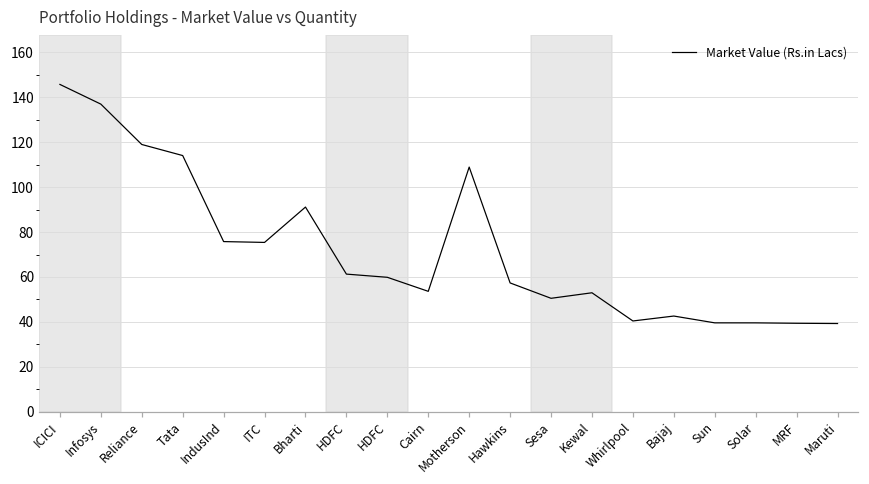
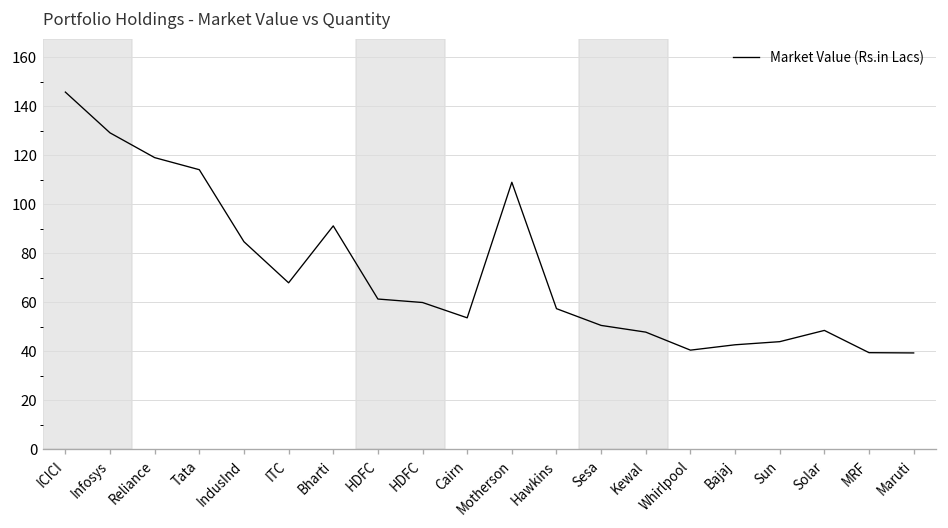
  {
    "ICICI": 146,
-   "Infosys": 137,
+   "Infosys": 129,
    "Reliance": 119,
    "Tata": 114,
-   "IndusInd": 76,
-   "ITC": 75,
+   "IndusInd": 85,
+   "ITC": 68,
    "Bharti": 91,
    "Cairn": 54,
    "Motherson": 109,
    "Hawkins": 57,
    "Sesa": 51,
-   "Kewal": 53,
+   "Kewal": 48,
    "Whirlpool": 40,
    "Bajaj": 43,
-   "Sun": 40,
-   "Solar": 40,
+   "Sun": 44,
+   "Solar": 48,
    "MRF": 39,
    "Maruti": 39
  }
